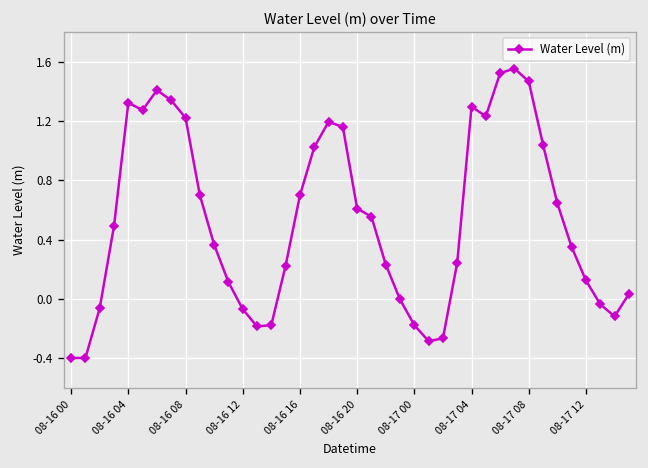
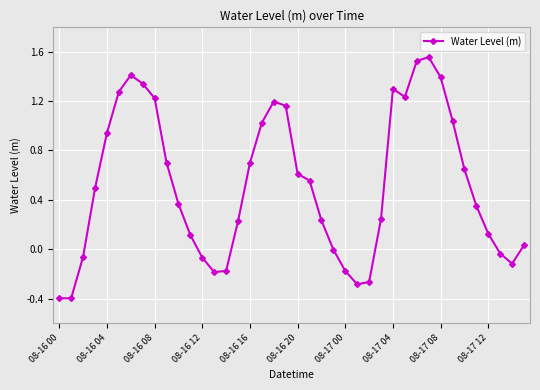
  {
    "08-16 00": -0.40,
-   "08-16 04": 1.32,
+   "08-16 04": 0.94,
    "08-16 08": 1.22,
    "08-16 12": -0.07,
    "08-16 16": 0.70,
    "08-16 20": 0.61,
    "08-17 00": -0.18,
    "08-17 04": 1.30,
-   "08-17 08": 1.47,
+   "08-17 08": 1.39,
    "08-17 12": 0.13
  }
